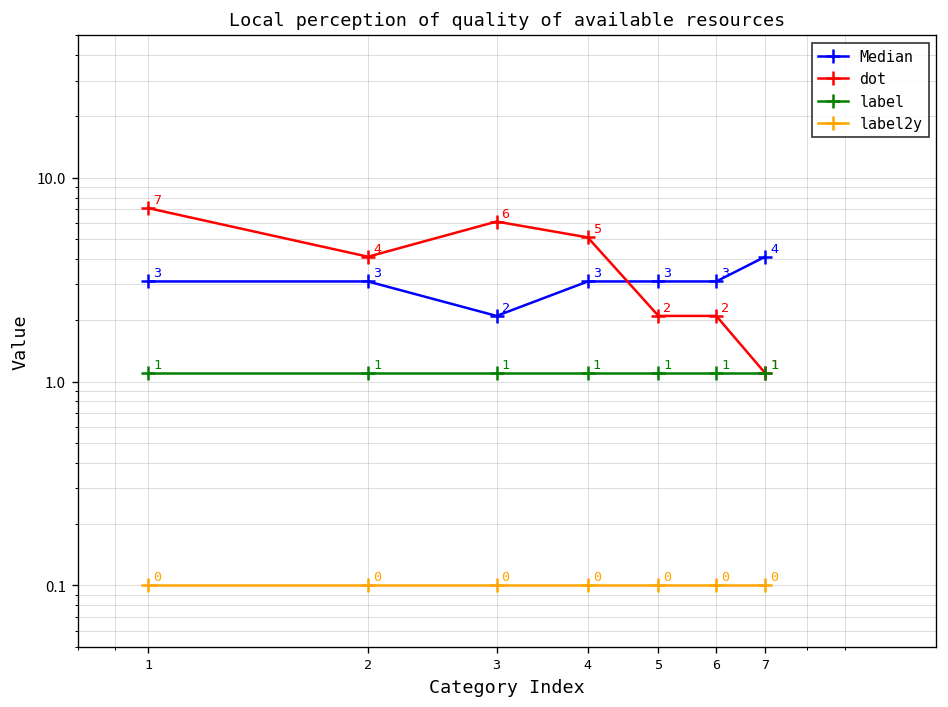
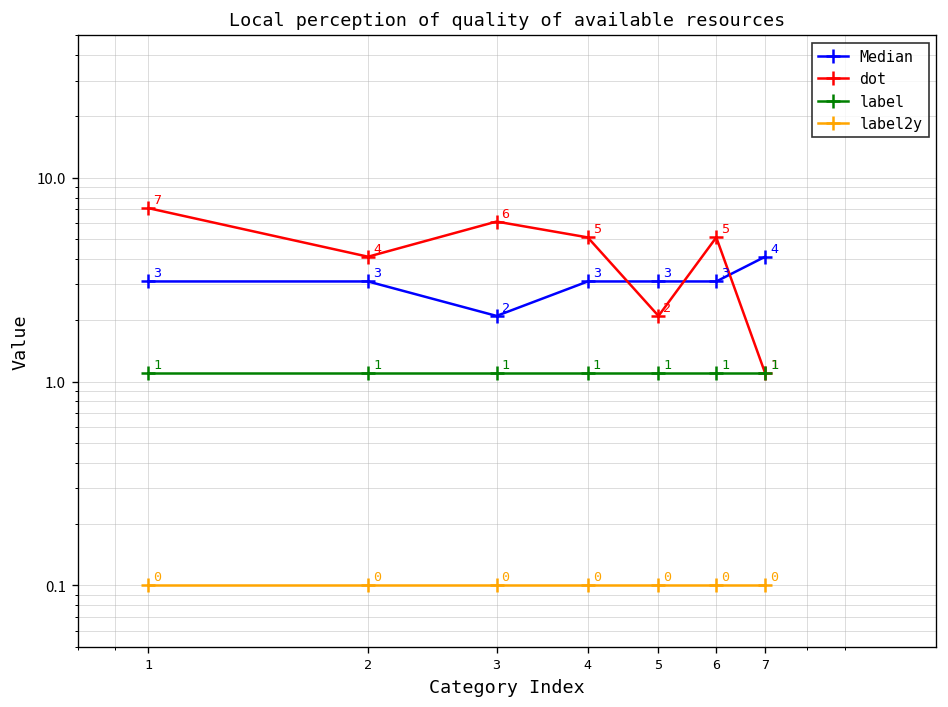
  {
    "Median": {
      "1": 3,
      "2": 3,
      "3": 2,
      "4": 3,
      "5": 3,
      "6": 3,
      "7": 4
    },
    "dot": {
      "1": 7,
      "2": 4,
      "3": 6,
      "4": 5,
      "5": 2,
-     "6": 2
+     "6": 5
    },
    "label": {
      "1": 1,
      "2": 1,
      "3": 1,
      "4": 1,
      "5": 1,
      "6": 1
    },
    "label2y": {
      "1": 0,
      "2": 0,
      "3": 0,
      "4": 0,
      "5": 0,
      "6": 0,
      "7": 0
    }
  }
